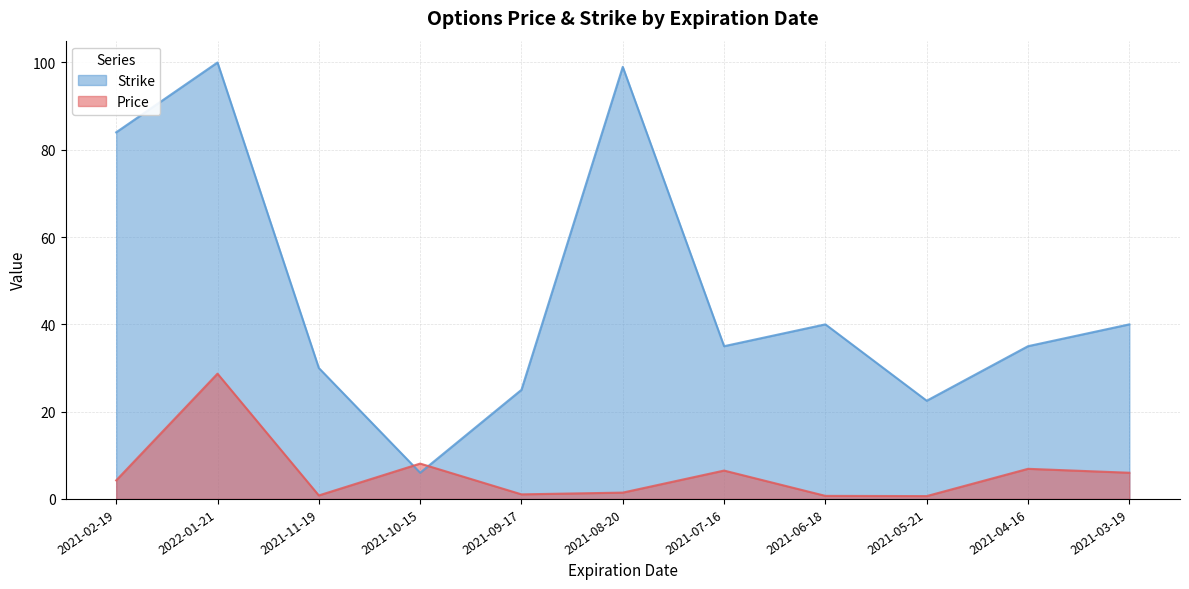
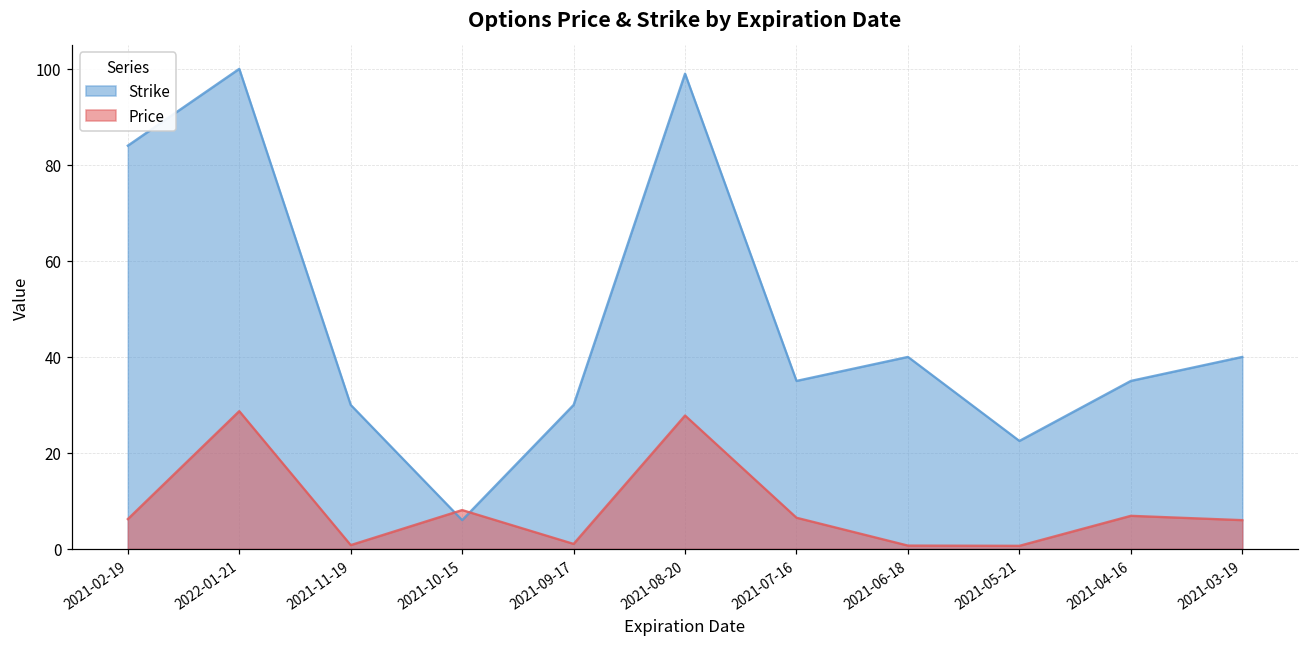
  {
    "Strike": {
      "2021-02-19": 84,
      "2022-01-21": 100,
      "2021-11-19": 30,
      "2021-10-15": 6,
-     "2021-09-17": 25,
+     "2021-09-17": 30,
      "2021-08-20": 99,
      "2021-07-16": 35,
      "2021-06-18": 40,
      "2021-05-21": 23,
      "2021-04-16": 35,
      "2021-03-19": 40
    },
    "Price": {
-     "2021-02-19": 4,
+     "2021-02-19": 6,
      "2022-01-21": 29,
      "2021-11-19": 1,
      "2021-10-15": 8,
      "2021-09-17": 1,
-     "2021-08-20": 1,
+     "2021-08-20": 28,
      "2021-07-16": 7,
      "2021-06-18": 1,
      "2021-05-21": 1,
      "2021-04-16": 7,
      "2021-03-19": 6
    }
  }
